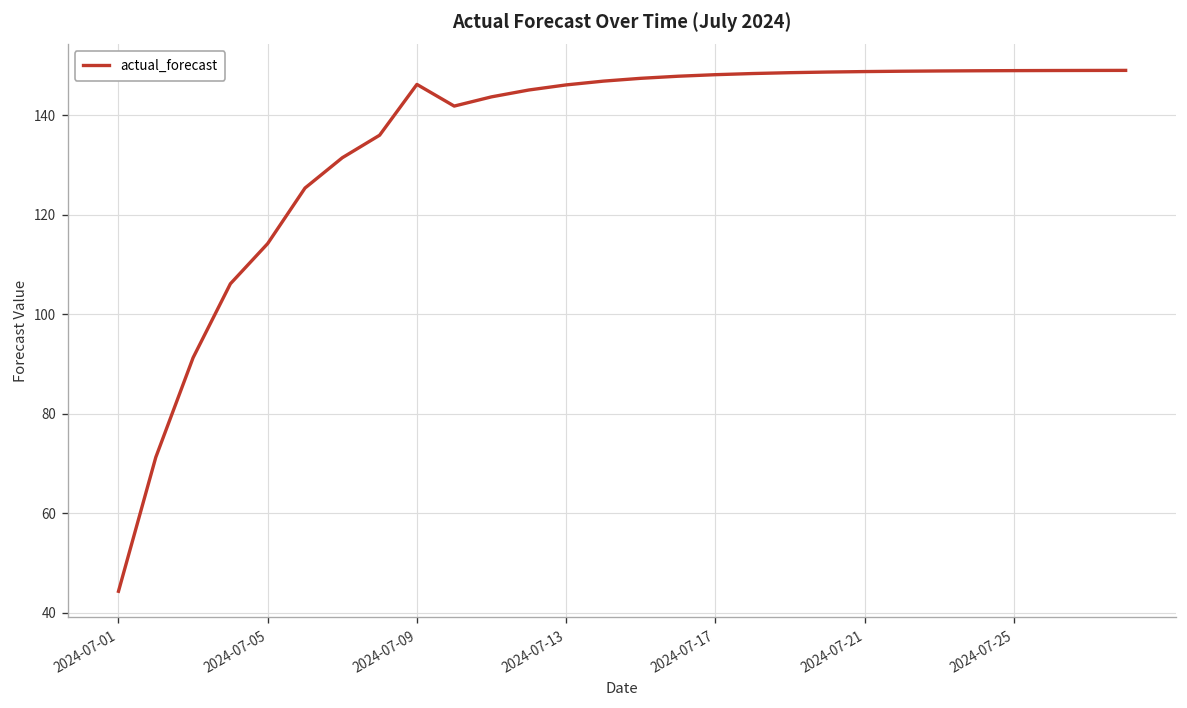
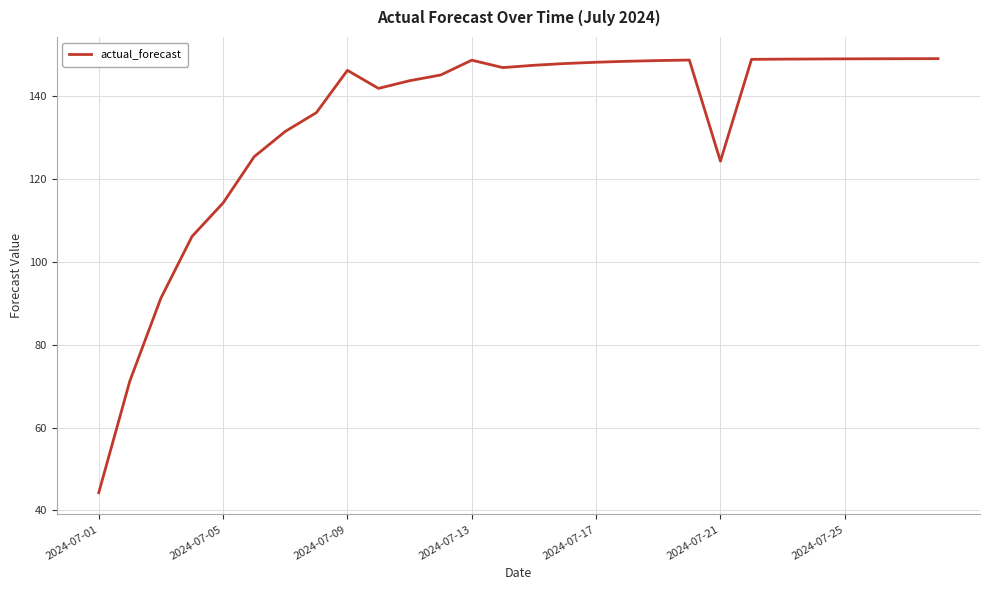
  {
    "2024-07-01": 44,
    "2024-07-05": 114,
    "2024-07-09": 146,
-   "2024-07-13": 146,
+   "2024-07-13": 149,
    "2024-07-17": 148,
-   "2024-07-21": 149,
+   "2024-07-21": 124,
    "2024-07-25": 149
  }
